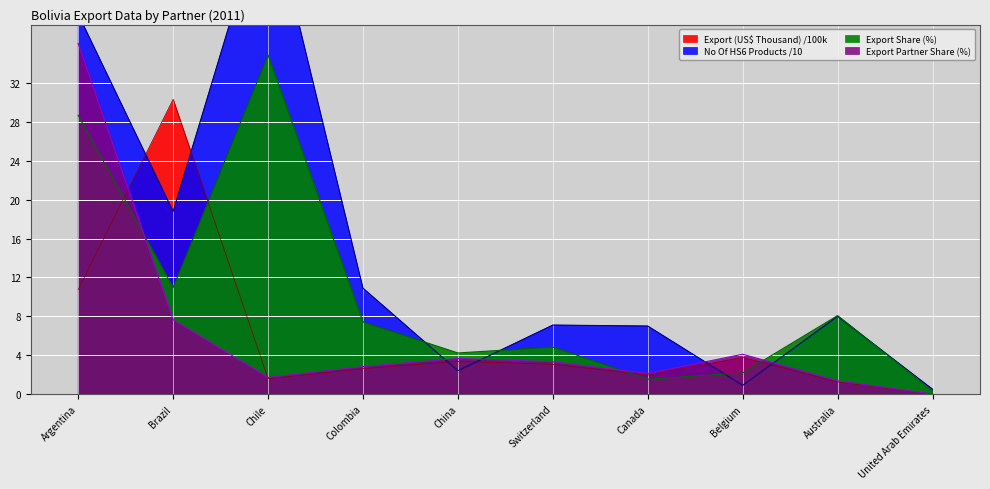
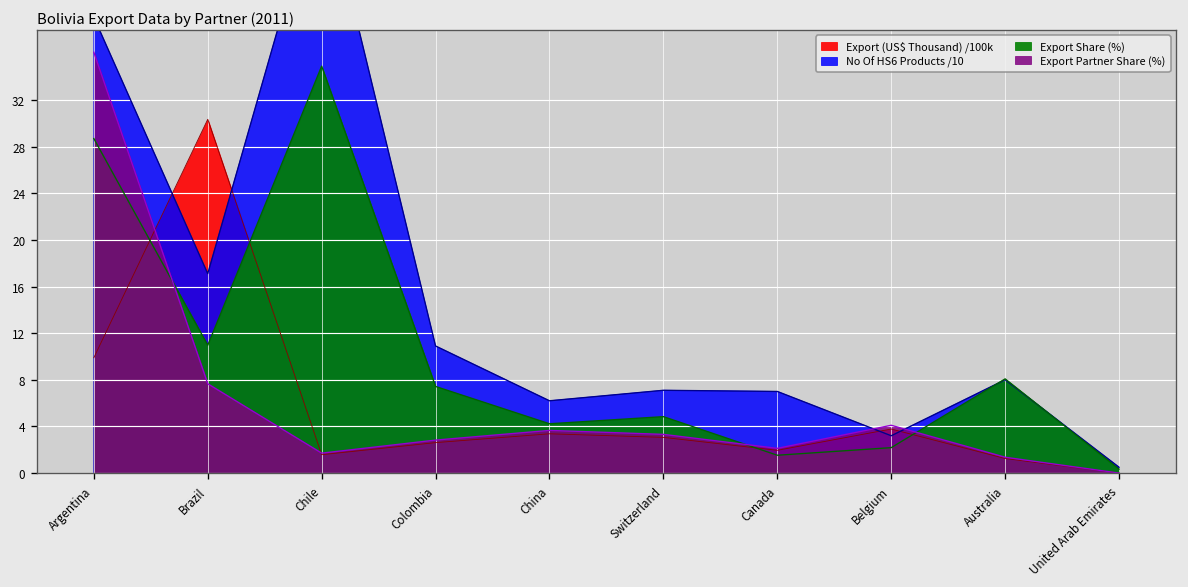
  {
    "Export (US$ Thousand) /100k": {
-     "Argentina": 11,
+     "Argentina": 10,
      "Brazil": 30,
      "China": 3,
      "Belgium": 4
    },
    "No Of HS6 Products /10": {
-     "Brazil": 19,
+     "Brazil": 17,
      "Colombia": 11,
-     "China": 2,
+     "China": 6,
      "Switzerland": 7,
      "Canada": 7,
-     "Belgium": 1
+     "Belgium": 3
    },
    "Export Share (%)": {
      "Argentina": 29,
      "Brazil": 11,
      "Chile": 35,
      "Colombia": 7,
      "China": 4,
      "Switzerland": 5,
      "Canada": 2,
      "Belgium": 2
    },
    "Export Partner Share (%)": {
      "Argentina": 36,
      "Brazil": 8,
      "China": 4,
      "Belgium": 4
    }
  }
